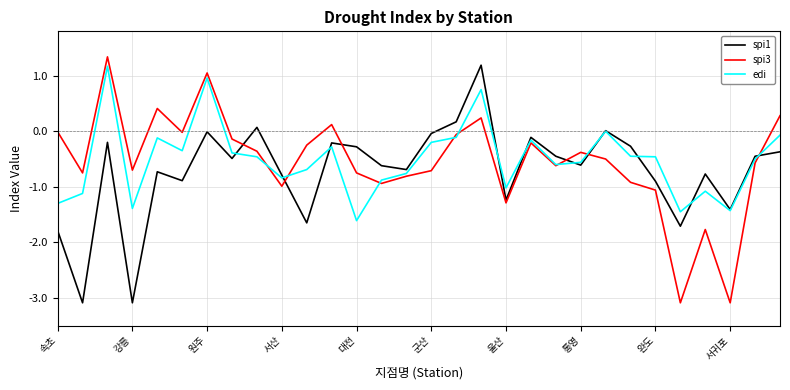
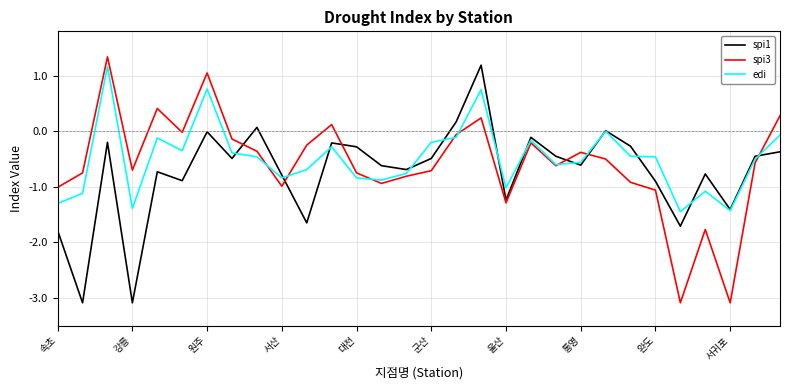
  {
    "spi1": {
      "속초": -1.8,
      "강릉": -3.1,
      "원주": 0.0,
      "서산": -0.8,
      "대전": -0.3,
-     "군산": 0.0,
+     "군산": -0.5,
      "울산": -1.2,
      "통영": -0.6,
      "완도": -0.9
    },
    "spi3": {
-     "속초": 0.0,
+     "속초": -1.0,
      "강릉": -0.7,
      "원주": 1.1,
      "서산": -1.0,
      "대전": -0.8,
      "군산": -0.7,
      "울산": -1.3,
      "통영": -0.4,
      "완도": -1.1,
      "서귀포": -3.1
    },
    "edi": {
      "속초": -1.3,
      "강릉": -1.4,
-     "원주": 1.0,
+     "원주": 0.8,
      "서산": -0.8,
-     "대전": -1.6,
+     "대전": -0.8,
      "군산": -0.2,
      "울산": -1.0,
      "통영": -0.6,
      "완도": -0.5
    }
  }
